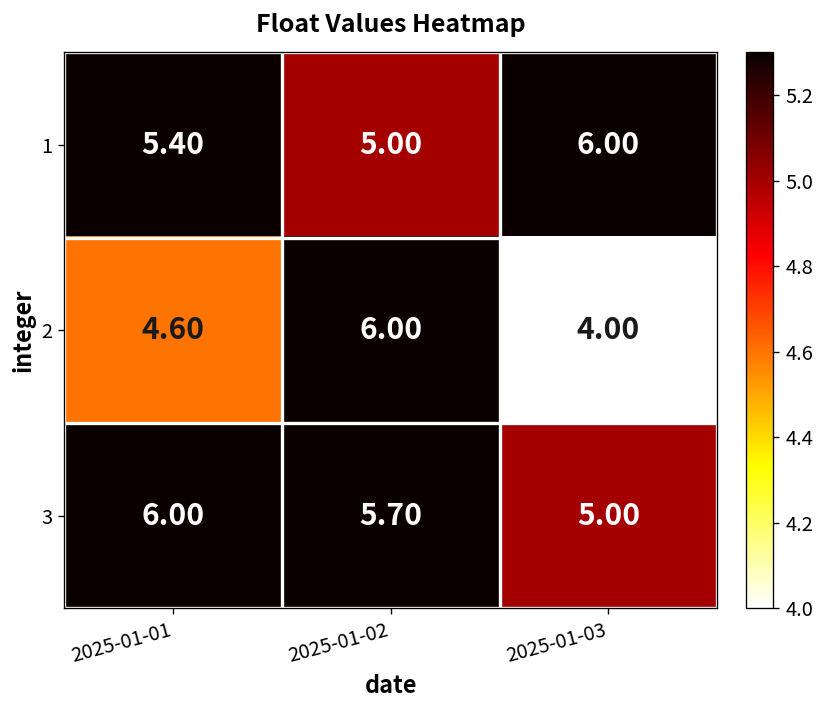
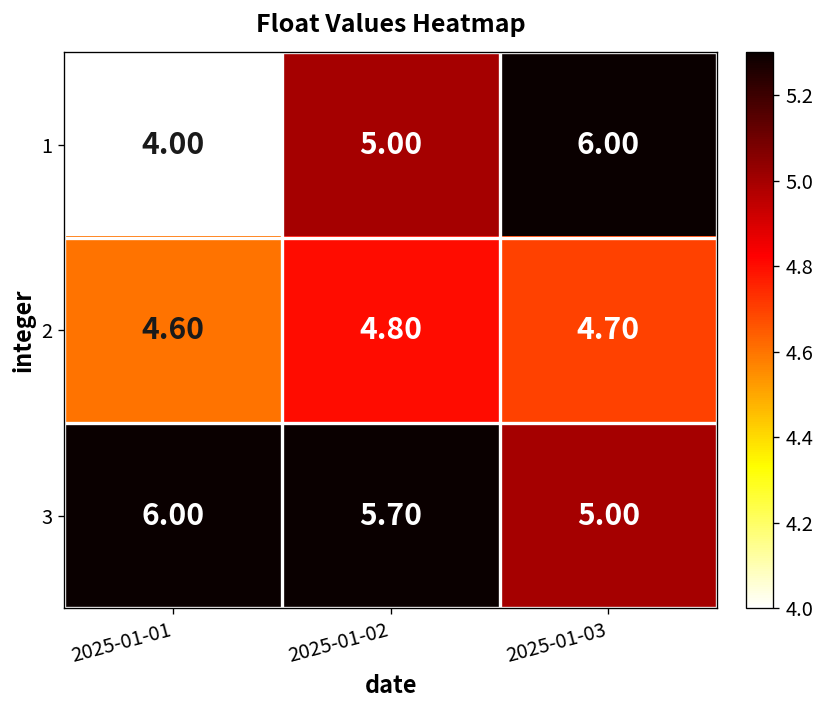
  {
    "1": {
-     "2025-01-01": 5.40,
+     "2025-01-01": 4.00,
      "2025-01-02": 5.00,
      "2025-01-03": 6.00
    },
    "2": {
      "2025-01-01": 4.60,
-     "2025-01-02": 6.00,
-     "2025-01-03": 4.00
+     "2025-01-02": 4.80,
+     "2025-01-03": 4.70
    },
    "3": {
      "2025-01-01": 6.00,
      "2025-01-02": 5.70,
      "2025-01-03": 5.00
    }
  }
